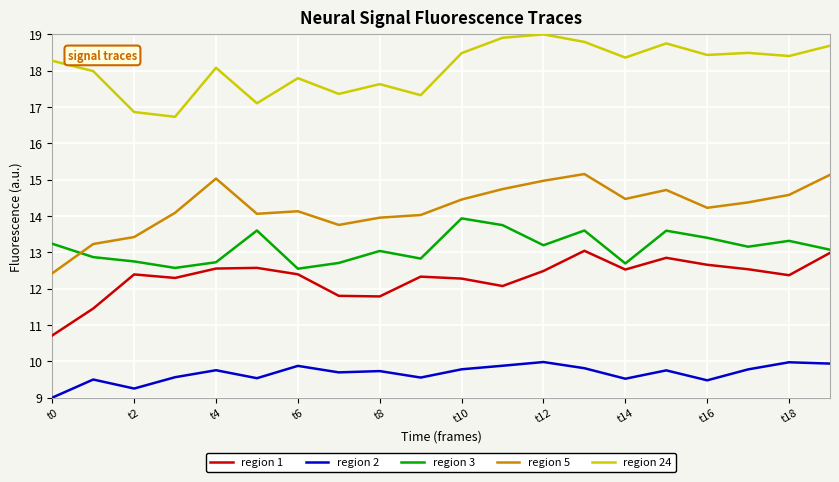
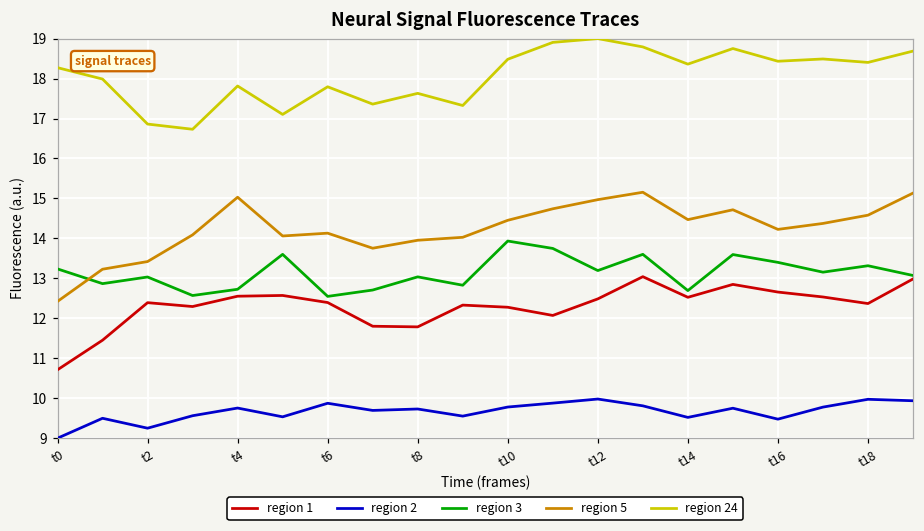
  {
    "region 1": {
      "t0": 10.7,
      "t2": 12.4,
      "t4": 12.6,
      "t6": 12.4,
      "t8": 11.8,
      "t10": 12.3,
      "t12": 12.5,
      "t14": 12.5,
      "t16": 12.7,
      "t18": 12.4
    },
    "region 2": {
      "t0": 9.0,
      "t2": 9.3,
      "t4": 9.8,
      "t6": 9.9,
      "t8": 9.7,
      "t10": 9.8,
      "t12": 10.0,
      "t14": 9.5,
      "t16": 9.5,
      "t18": 10.0
    },
    "region 3": {
      "t0": 13.2,
-     "t2": 12.7,
+     "t2": 13.0,
      "t4": 12.7,
      "t6": 12.5,
      "t8": 13.0,
      "t10": 13.9,
      "t12": 13.2,
      "t14": 12.7,
      "t16": 13.4,
      "t18": 13.3
    },
    "region 5": {
      "t0": 12.4,
      "t2": 13.4,
      "t4": 15.0,
      "t6": 14.1,
      "t8": 14.0,
      "t10": 14.5,
      "t12": 15.0,
      "t14": 14.5,
      "t16": 14.2,
      "t18": 14.6
    },
    "region 24": {
      "t0": 18.3,
      "t2": 16.9,
-     "t4": 18.1,
+     "t4": 17.8,
      "t6": 17.8,
      "t8": 17.6,
      "t10": 18.5,
      "t12": 19.0,
      "t14": 18.4,
      "t16": 18.4,
      "t18": 18.4
    }
  }
